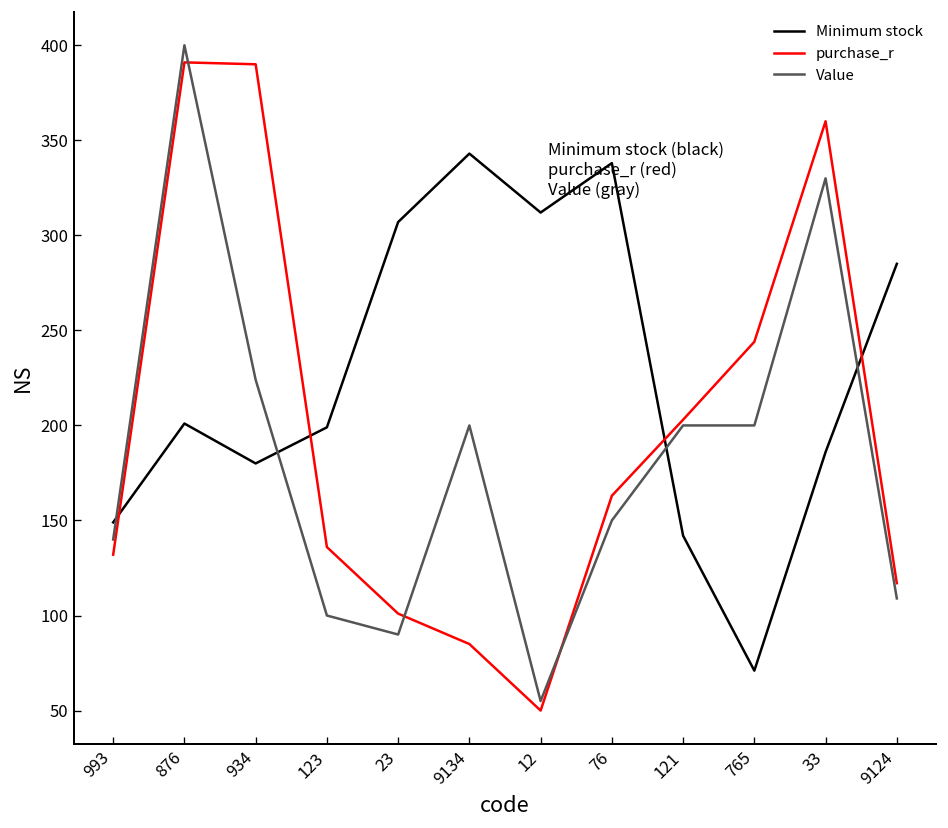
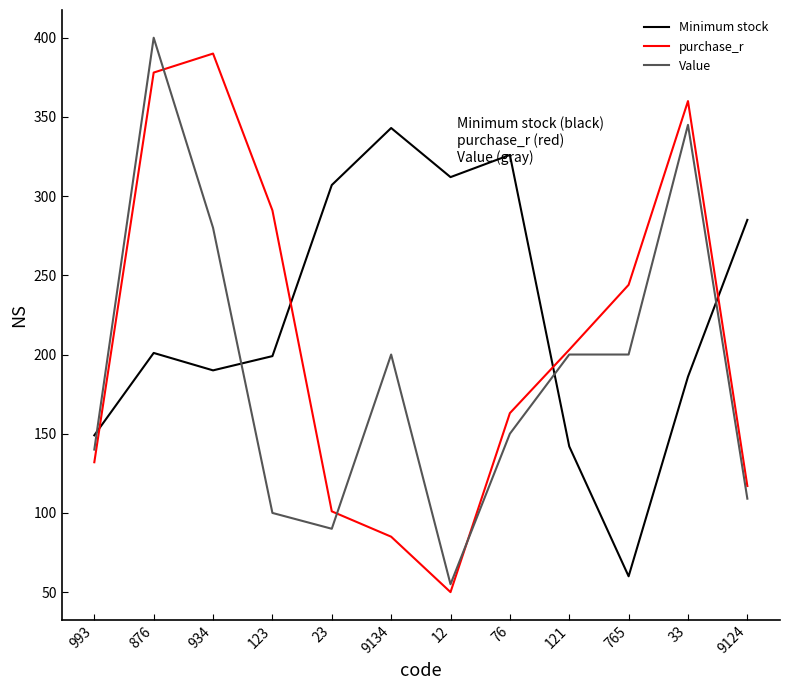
  {
    "Minimum stock": {
      "993": 149,
      "876": 201,
-     "934": 180,
+     "934": 190,
      "123": 199,
      "23": 307,
      "9134": 343,
      "12": 312,
-     "76": 338,
+     "76": 326,
      "121": 142,
-     "765": 71,
+     "765": 60,
      "33": 186,
      "9124": 285
    },
    "purchase_r": {
      "993": 132,
-     "876": 391,
+     "876": 378,
      "934": 390,
-     "123": 136,
+     "123": 291,
      "23": 101,
      "9134": 85,
      "12": 50,
      "76": 163,
      "121": 203,
      "765": 244,
      "33": 360,
      "9124": 117
    },
    "Value": {
      "993": 140,
      "876": 400,
-     "934": 224,
+     "934": 280,
      "123": 100,
      "23": 90,
      "9134": 200,
      "12": 55,
      "76": 150,
      "121": 200,
      "765": 200,
-     "33": 330,
+     "33": 345,
      "9124": 109
    }
  }
